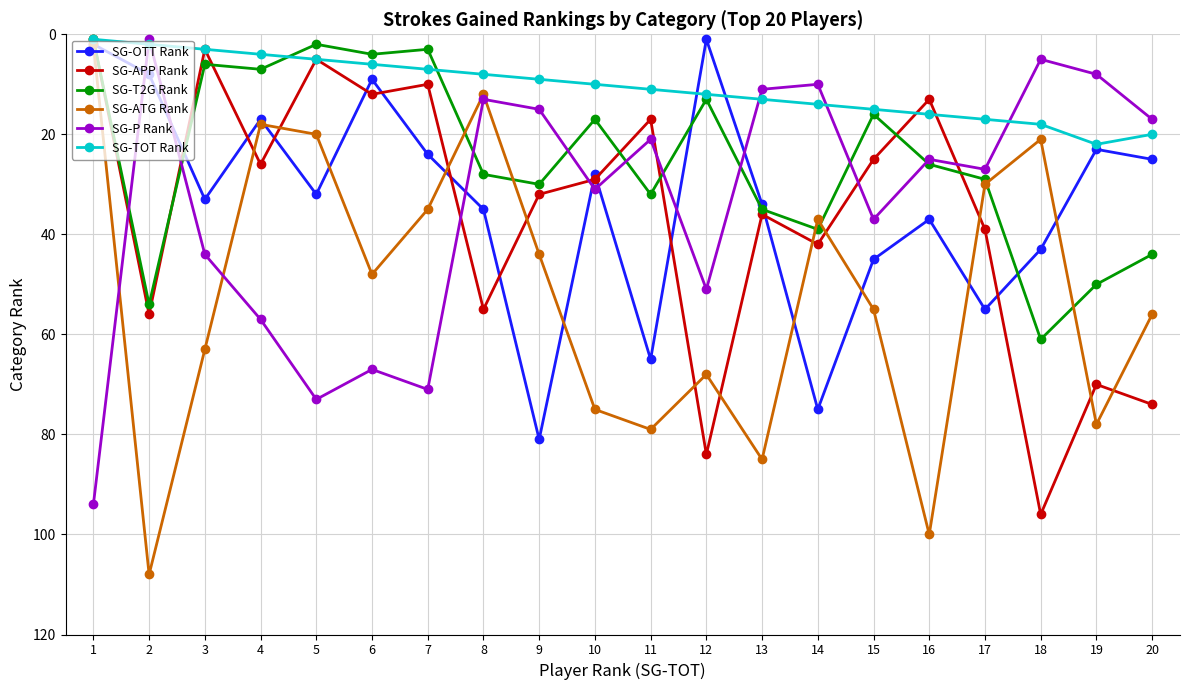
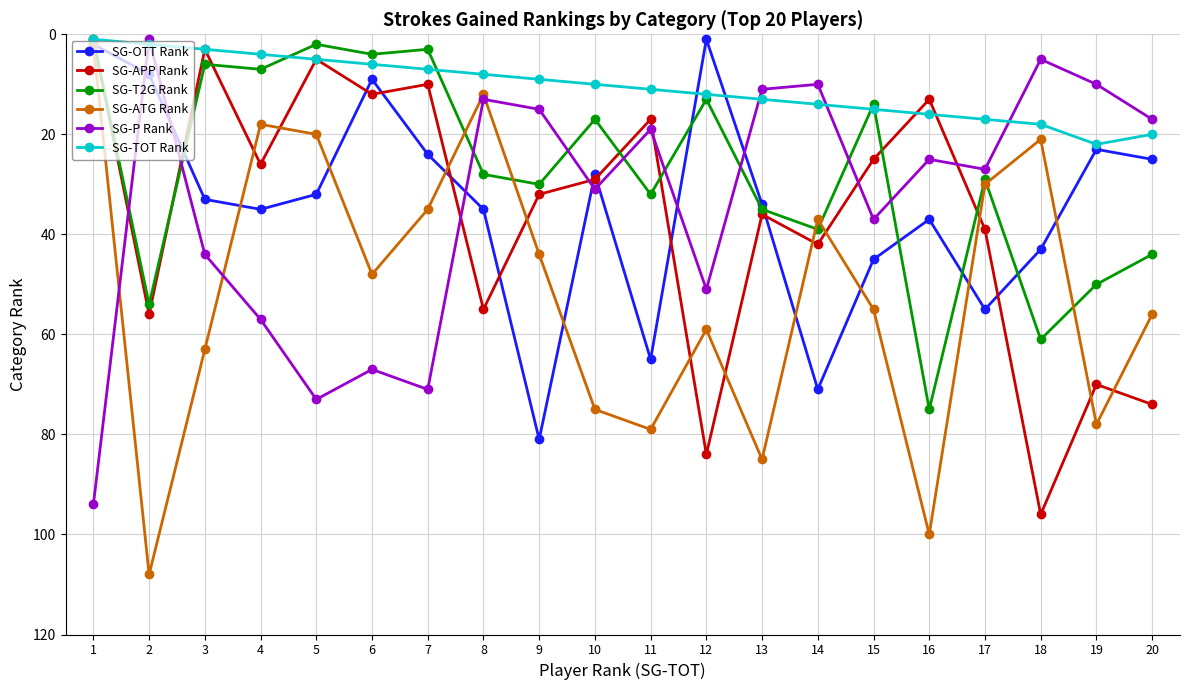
  {
    "SG-OTT Rank": {
      "3": 33,
-     "4": 17,
+     "4": 35,
      "5": 32,
      "6": 9,
      "7": 24,
      "8": 35,
      "9": 81,
      "10": 28,
      "11": 65,
      "12": 1,
      "13": 34,
-     "14": 75,
+     "14": 71,
      "15": 45,
      "16": 37,
      "17": 55,
      "18": 43,
      "19": 23,
      "20": 25
    },
    "SG-APP Rank": {
      "2": 56,
      "4": 26,
      "6": 12,
      "7": 10,
      "8": 55,
      "9": 32,
      "10": 29,
      "11": 17,
      "12": 84,
      "13": 36,
      "14": 42,
      "15": 25,
      "16": 13,
      "17": 39,
      "18": 96,
      "19": 70,
      "20": 74
    },
    "SG-T2G Rank": {
      "2": 54,
      "3": 6,
      "4": 7,
      "5": 2,
      "6": 4,
      "7": 3,
      "8": 28,
      "9": 30,
      "10": 17,
      "11": 32,
      "12": 13,
      "13": 35,
      "14": 39,
-     "15": 16,
-     "16": 26,
+     "15": 14,
+     "16": 75,
      "17": 29,
      "18": 61,
      "19": 50,
      "20": 44
    },
    "SG-ATG Rank": {
      "2": 108,
      "3": 63,
      "4": 18,
      "5": 20,
      "6": 48,
      "7": 35,
      "8": 12,
      "9": 44,
      "10": 75,
      "11": 79,
-     "12": 68,
+     "12": 59,
      "13": 85,
      "14": 37,
      "15": 55,
      "16": 100,
      "17": 30,
      "18": 21,
      "19": 78,
      "20": 56
    },
    "SG-P Rank": {
      "1": 94,
      "2": 1,
      "3": 44,
      "4": 57,
      "5": 73,
      "6": 67,
      "7": 71,
      "8": 13,
      "9": 15,
      "10": 31,
-     "11": 21,
+     "11": 19,
      "12": 51,
      "13": 11,
      "14": 10,
      "15": 37,
      "16": 25,
      "17": 27,
      "18": 5,
-     "19": 8,
+     "19": 10,
      "20": 17
    },
    "SG-TOT Rank": {
      "4": 4,
      "6": 6,
      "7": 7,
      "8": 8,
      "9": 9,
      "10": 10,
      "11": 11,
      "12": 12,
      "13": 13,
      "14": 14,
      "15": 15,
      "16": 16,
      "17": 17,
      "18": 18,
      "19": 22,
      "20": 20
    }
  }
